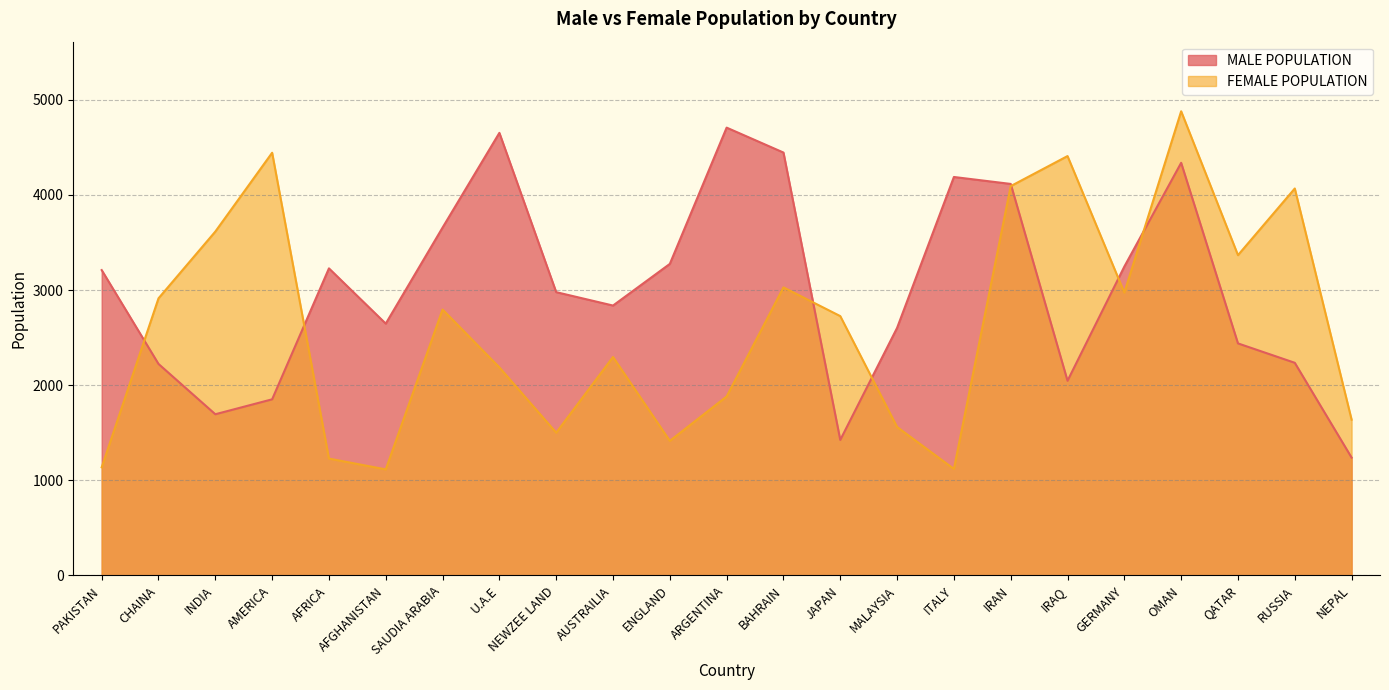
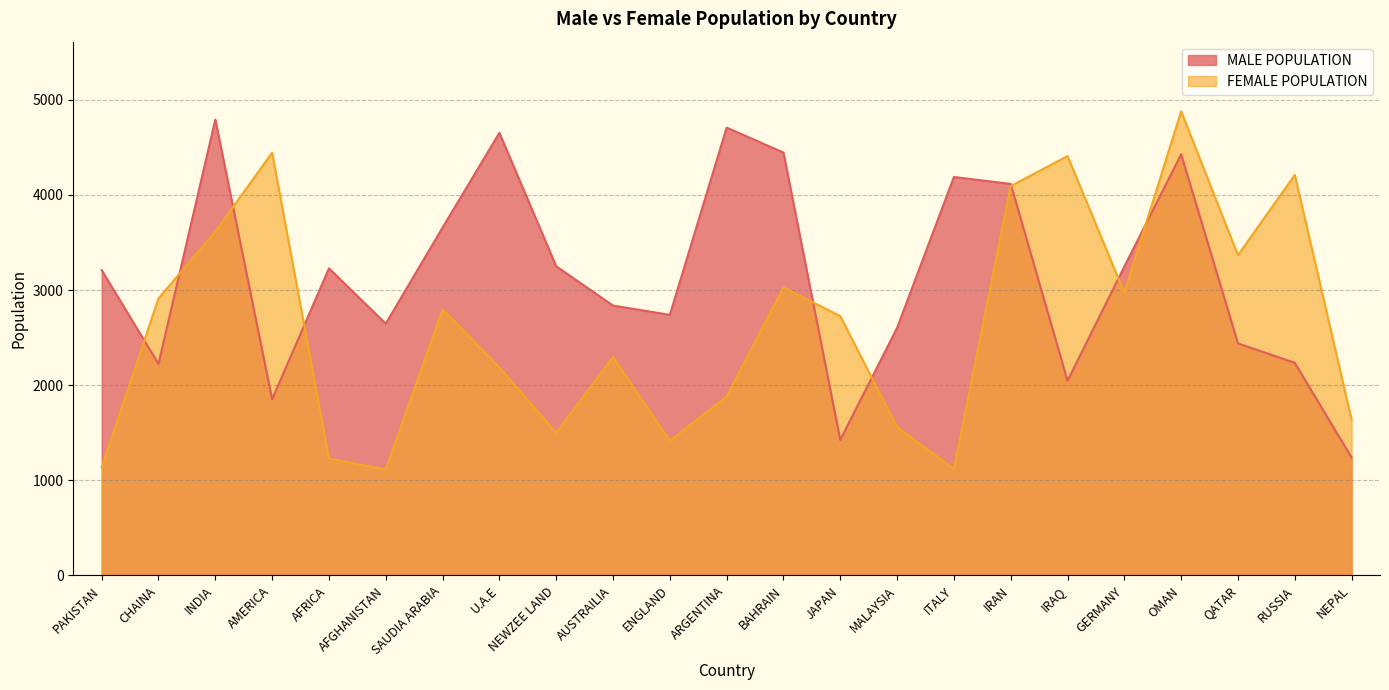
  {
    "MALE POPULATION": {
      "PAKISTAN": 3200,
      "CHAINA": 2200,
-     "INDIA": 1700,
+     "INDIA": 4800,
      "AMERICA": 1900,
      "AFRICA": 3200,
      "AFGHANISTAN": 2600,
      "SAUDIA ARABIA": 3700,
      "U.A.E": 4700,
-     "NEWZEE LAND": 3000,
+     "NEWZEE LAND": 3300,
      "AUSTRAILIA": 2800,
-     "ENGLAND": 3300,
+     "ENGLAND": 2700,
      "ARGENTINA": 4700,
      "BAHRAIN": 4400,
      "JAPAN": 1400,
      "MALAYSIA": 2600,
      "ITALY": 4200,
      "IRAQ": 2000,
      "GERMANY": 3200,
-     "OMAN": 4300,
+     "OMAN": 4400,
      "QATAR": 2400,
      "RUSSIA": 2200,
      "NEPAL": 1200
    },
    "FEMALE POPULATION": {
      "PAKISTAN": 1100,
      "CHAINA": 2900,
      "INDIA": 3600,
      "AMERICA": 4400,
      "AFRICA": 1200,
      "AFGHANISTAN": 1100,
      "SAUDIA ARABIA": 2800,
      "U.A.E": 2200,
      "NEWZEE LAND": 1500,
      "AUSTRAILIA": 2300,
      "ENGLAND": 1400,
      "ARGENTINA": 1900,
      "BAHRAIN": 3000,
      "JAPAN": 2700,
      "MALAYSIA": 1600,
      "ITALY": 1100,
      "IRAQ": 4400,
      "GERMANY": 3000,
      "OMAN": 4900,
      "QATAR": 3400,
-     "RUSSIA": 4100,
+     "RUSSIA": 4200,
      "NEPAL": 1600
    }
  }
